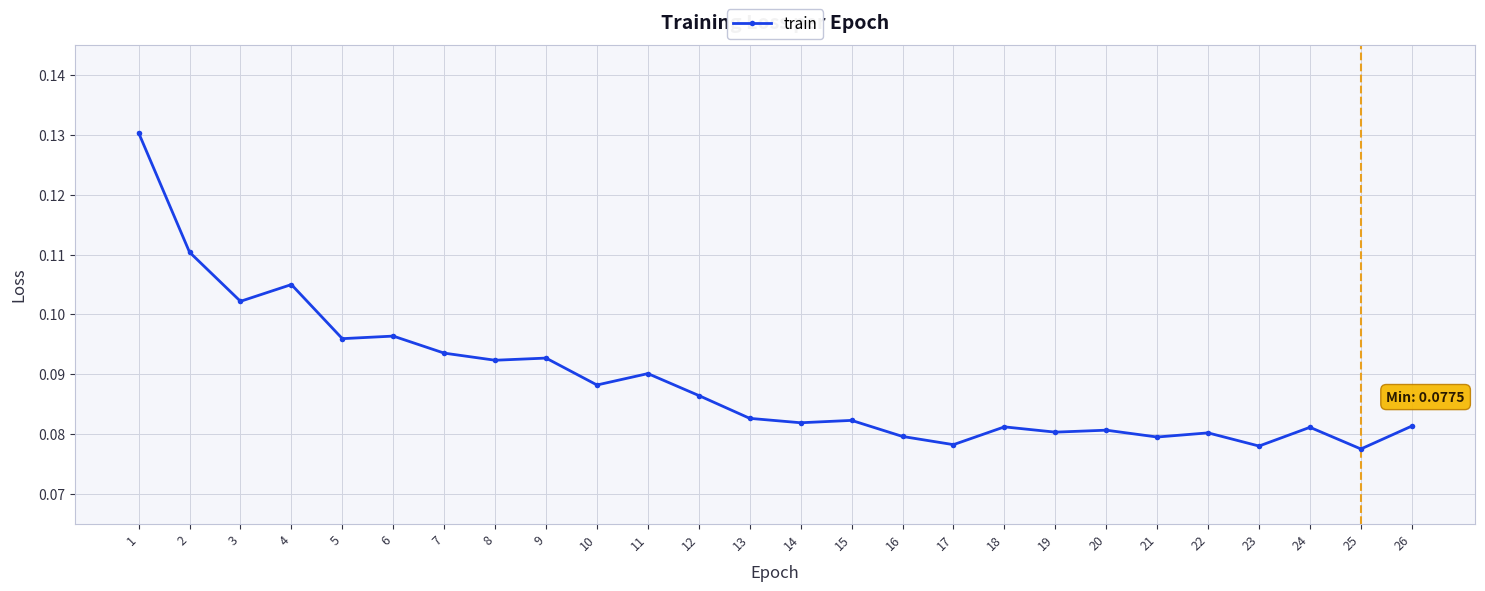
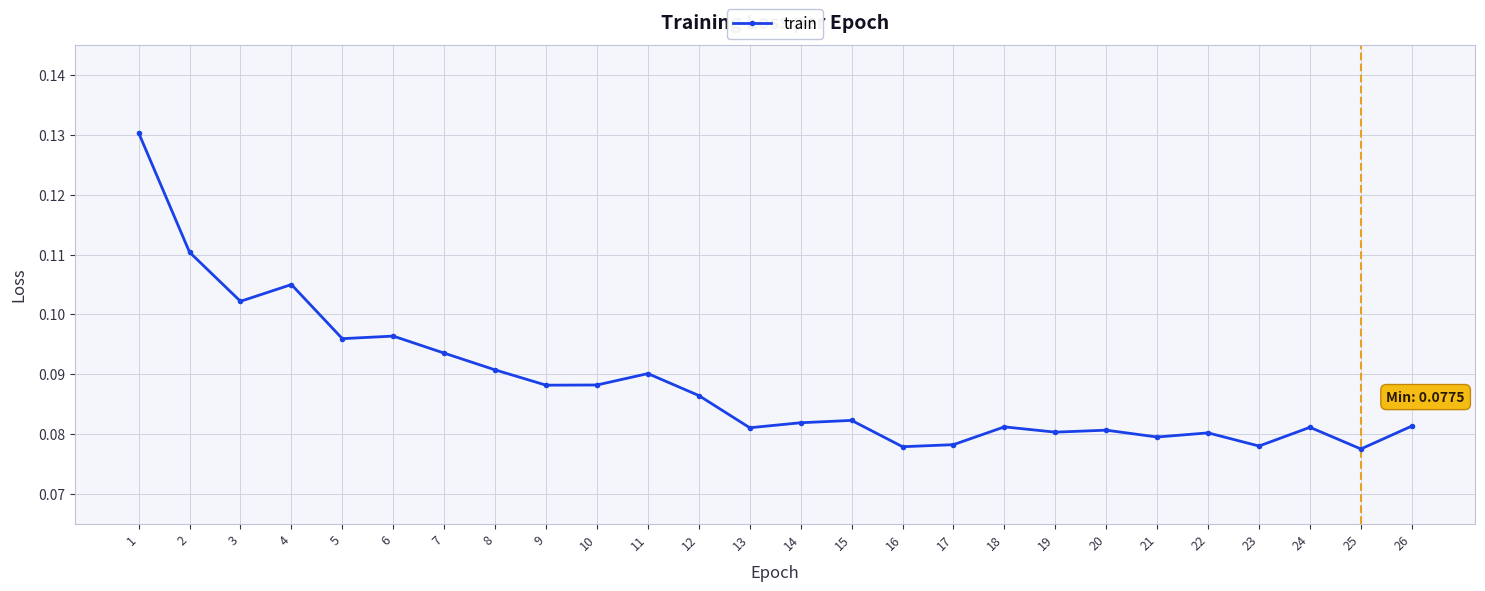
  {
    "1": 0.130,
    "2": 0.110,
    "3": 0.102,
    "4": 0.105,
    "5": 0.096,
    "6": 0.096,
    "7": 0.094,
-   "8": 0.092,
-   "9": 0.093,
+   "8": 0.091,
+   "9": 0.088,
    "10": 0.088,
    "11": 0.090,
    "12": 0.086,
-   "13": 0.083,
+   "13": 0.081,
    "14": 0.082,
    "15": 0.082,
-   "16": 0.080,
+   "16": 0.078,
    "17": 0.078,
    "18": 0.081,
    "19": 0.080,
    "20": 0.081,
    "21": 0.080,
    "22": 0.080,
    "23": 0.078,
    "24": 0.081,
    "25": 0.078
  }
